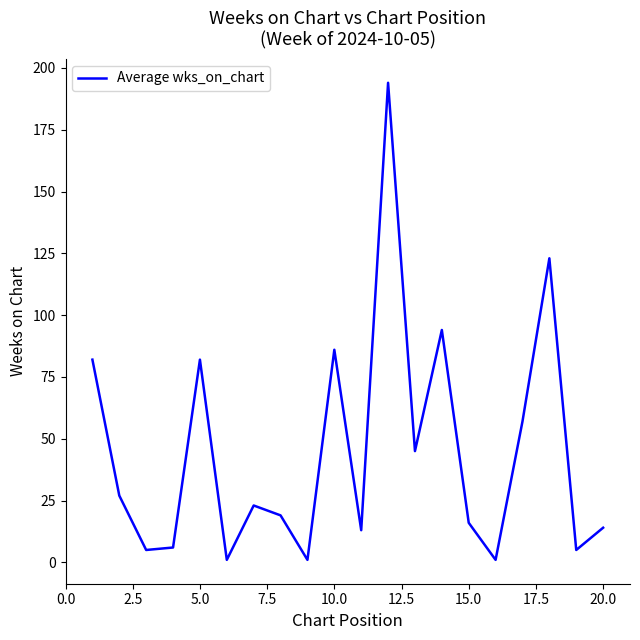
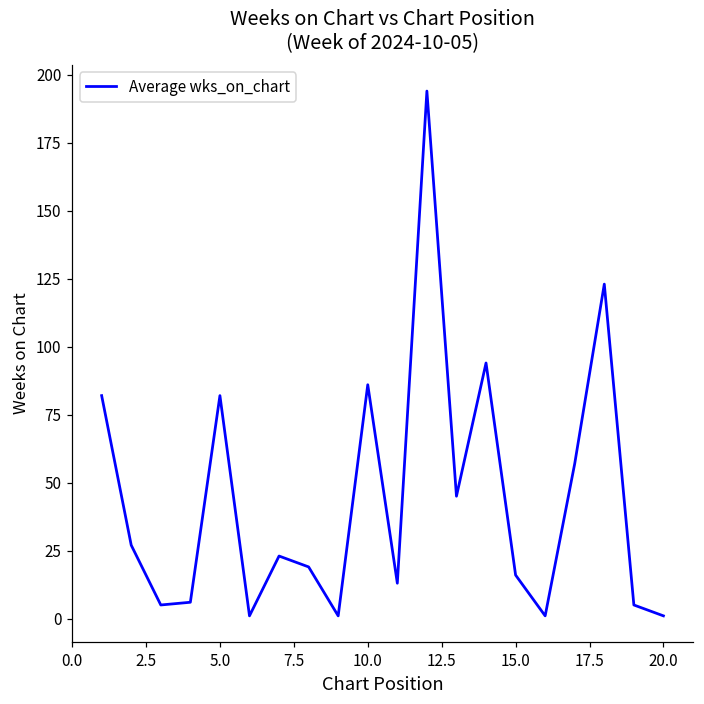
  {
    "5.0": 82,
    "10.0": 86,
    "15.0": 16,
-   "20.0": 14
+   "20.0": 1
  }
